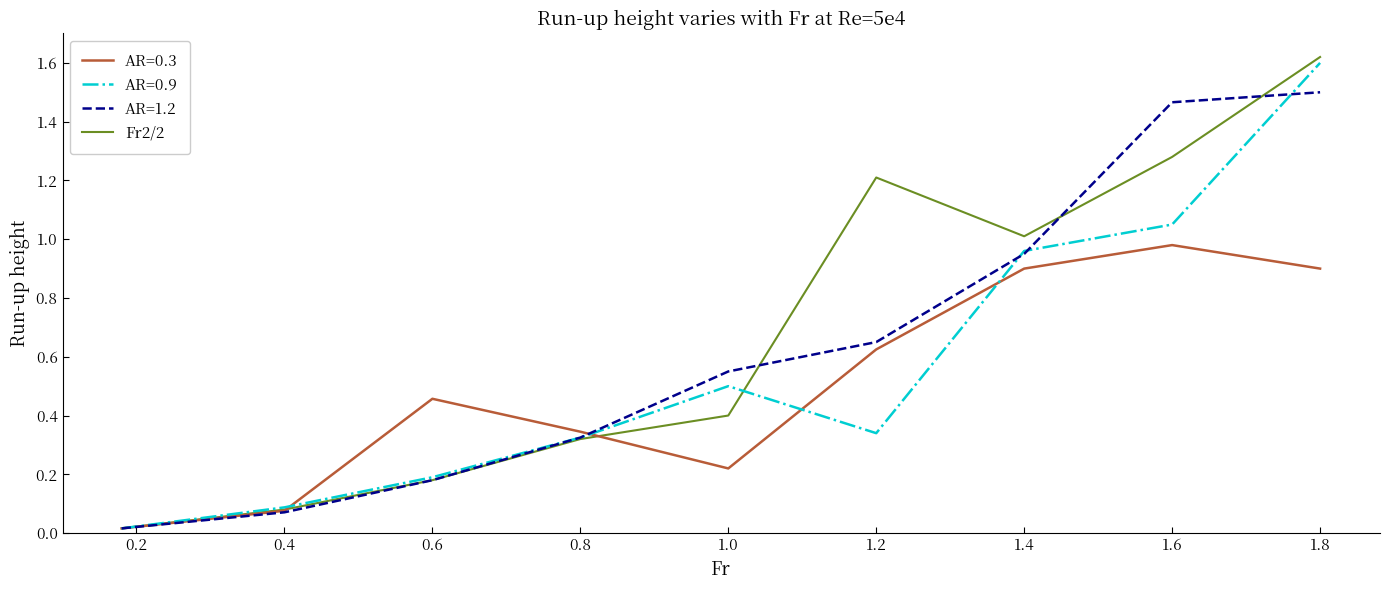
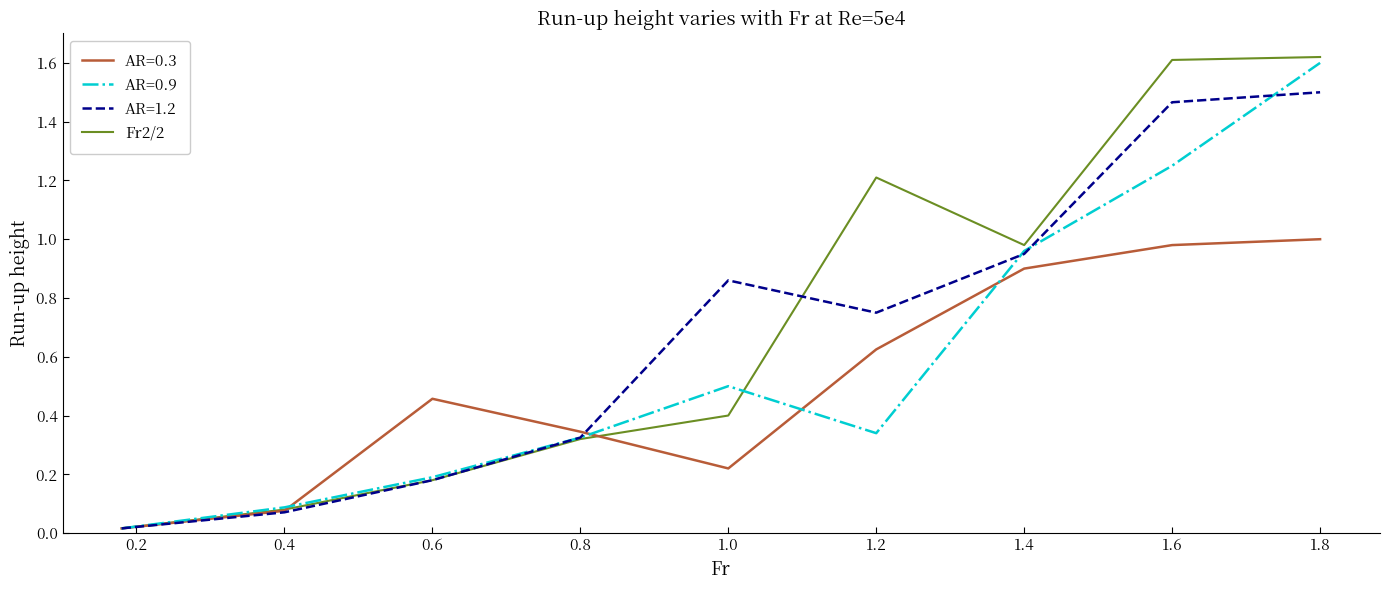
  {
    "AR=0.3": {
      "0.6": 0.46,
      "0.8": 0.35,
      "1.0": 0.22,
      "1.2": 0.63,
      "1.4": 0.9,
      "1.6": 0.98,
-     "1.8": 0.9
+     "1.8": 1.0
    },
    "AR=0.9": {
      "0.6": 0.19,
      "1.0": 0.50,
      "1.2": 0.34,
      "1.4": 0.96,
-     "1.6": 1.05,
+     "1.6": 1.25,
      "1.8": 1.60
    },
    "AR=1.2": {
-     "1.0": 0.55,
-     "1.2": 0.65,
+     "1.0": 0.86,
+     "1.2": 0.75,
      "1.4": 0.95,
      "1.6": 1.47,
      "1.8": 1.50
    },
    "Fr2/2": {
      "1.0": 0.40,
      "1.2": 1.21,
-     "1.4": 1.01,
-     "1.6": 1.28,
+     "1.4": 0.98,
+     "1.6": 1.61,
      "1.8": 1.62
    }
  }
